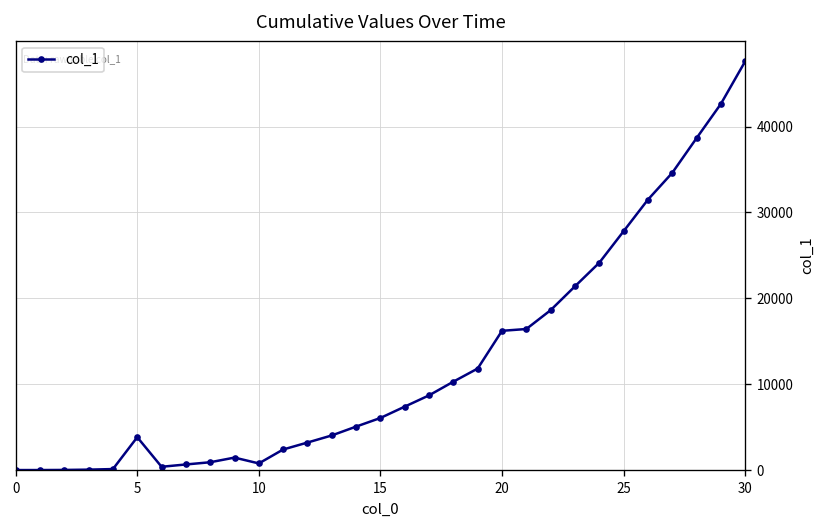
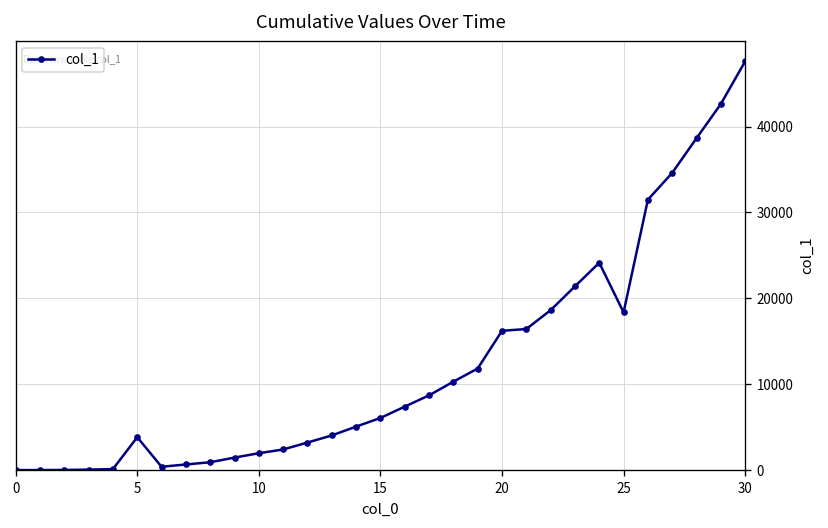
  {
    "0": 0,
    "5": 4000,
-   "10": 1000,
+   "10": 2000,
    "15": 6000,
    "20": 16000,
-   "25": 28000,
+   "25": 18000,
    "30": 48000
  }
